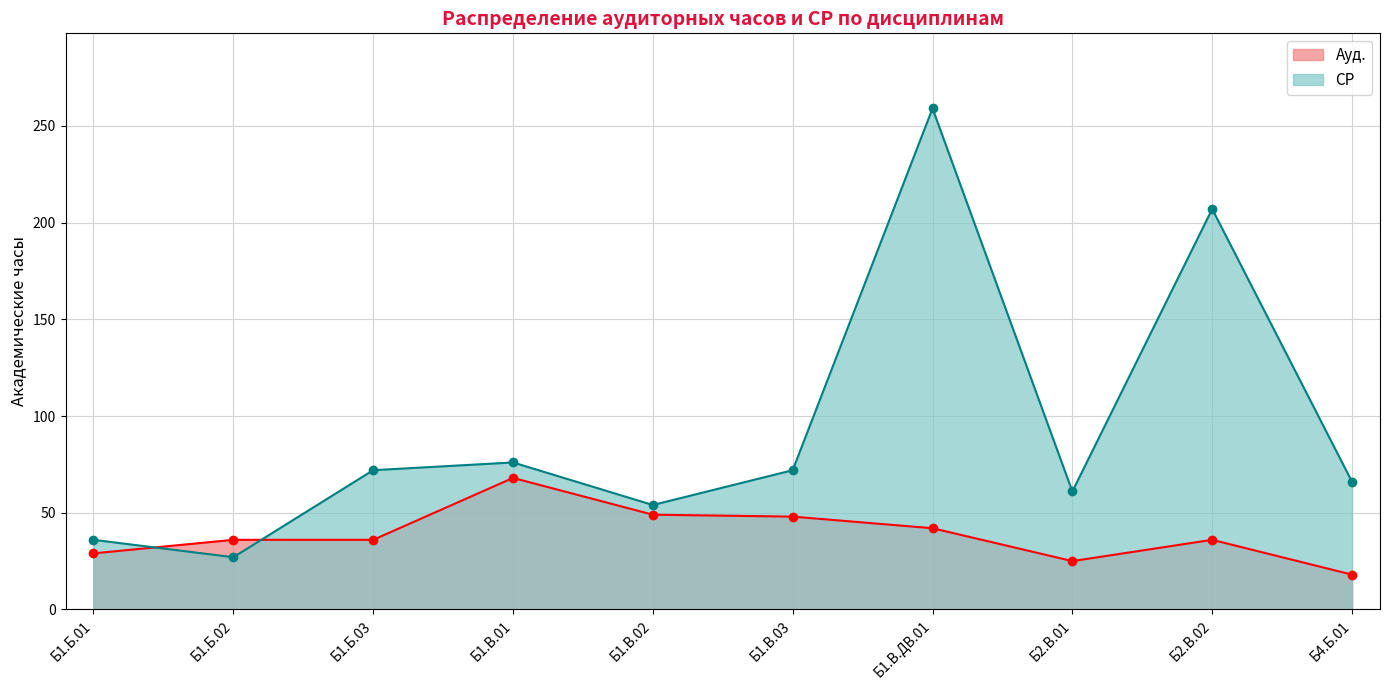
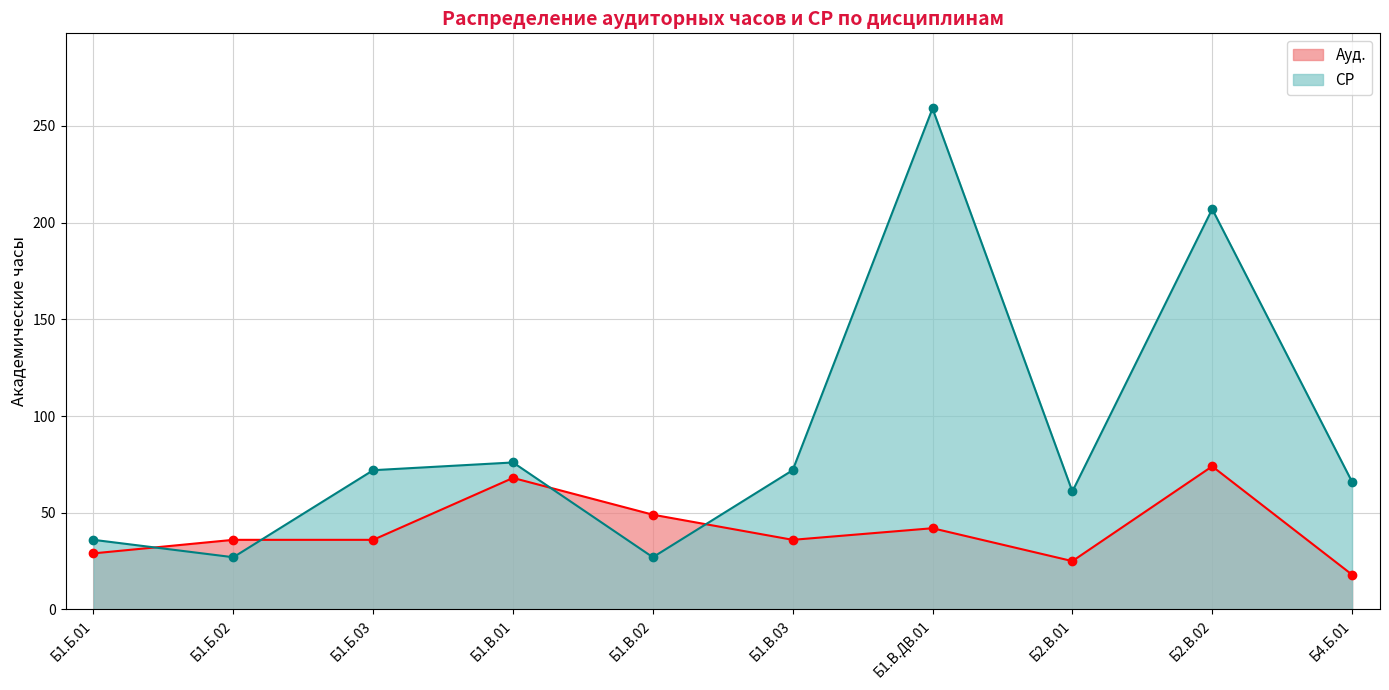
  {
    "Ауд.": {
      "Б1.Б.01": 29,
      "Б1.Б.02": 36,
      "Б1.Б.03": 36,
      "Б1.В.01": 68,
      "Б1.В.02": 49,
-     "Б1.В.03": 48,
+     "Б1.В.03": 36,
      "Б1.В.ДВ.01": 42,
      "Б2.В.01": 25,
-     "Б2.В.02": 36,
+     "Б2.В.02": 74,
      "Б4.Б.01": 18
    },
    "СР": {
      "Б1.Б.01": 36,
      "Б1.Б.02": 27,
      "Б1.Б.03": 72,
      "Б1.В.01": 76,
-     "Б1.В.02": 54,
+     "Б1.В.02": 27,
      "Б1.В.03": 72,
      "Б1.В.ДВ.01": 259,
      "Б2.В.01": 61,
      "Б2.В.02": 207,
      "Б4.Б.01": 66
    }
  }
